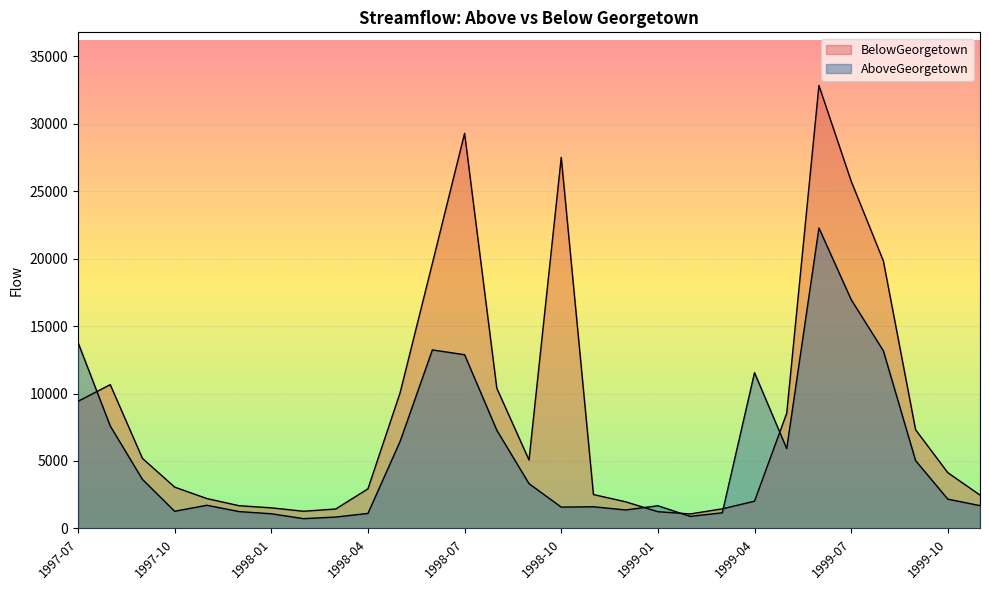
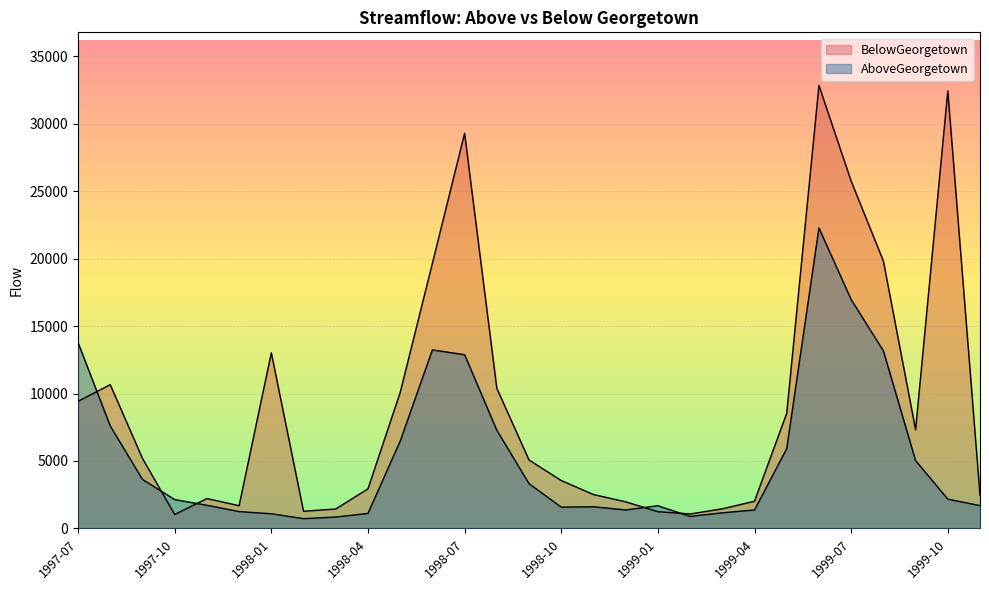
  {
    "BelowGeorgetown": {
      "1997-07": 9400,
-     "1997-10": 3100,
-     "1998-01": 1500,
+     "1997-10": 1000,
+     "1998-01": 13000,
      "1998-04": 2900,
      "1998-07": 29300,
-     "1998-10": 27500,
+     "1998-10": 3600,
      "1999-01": 1200,
      "1999-04": 2000,
      "1999-07": 25700,
-     "1999-10": 4100
+     "1999-10": 32400
    },
    "AboveGeorgetown": {
      "1997-07": 13800,
-     "1997-10": 1300,
+     "1997-10": 2100,
      "1998-01": 1100,
      "1998-04": 1100,
      "1998-07": 12900,
      "1998-10": 1600,
      "1999-01": 1700,
-     "1999-04": 11500,
+     "1999-04": 1400,
      "1999-07": 17000,
      "1999-10": 2200
    }
  }
